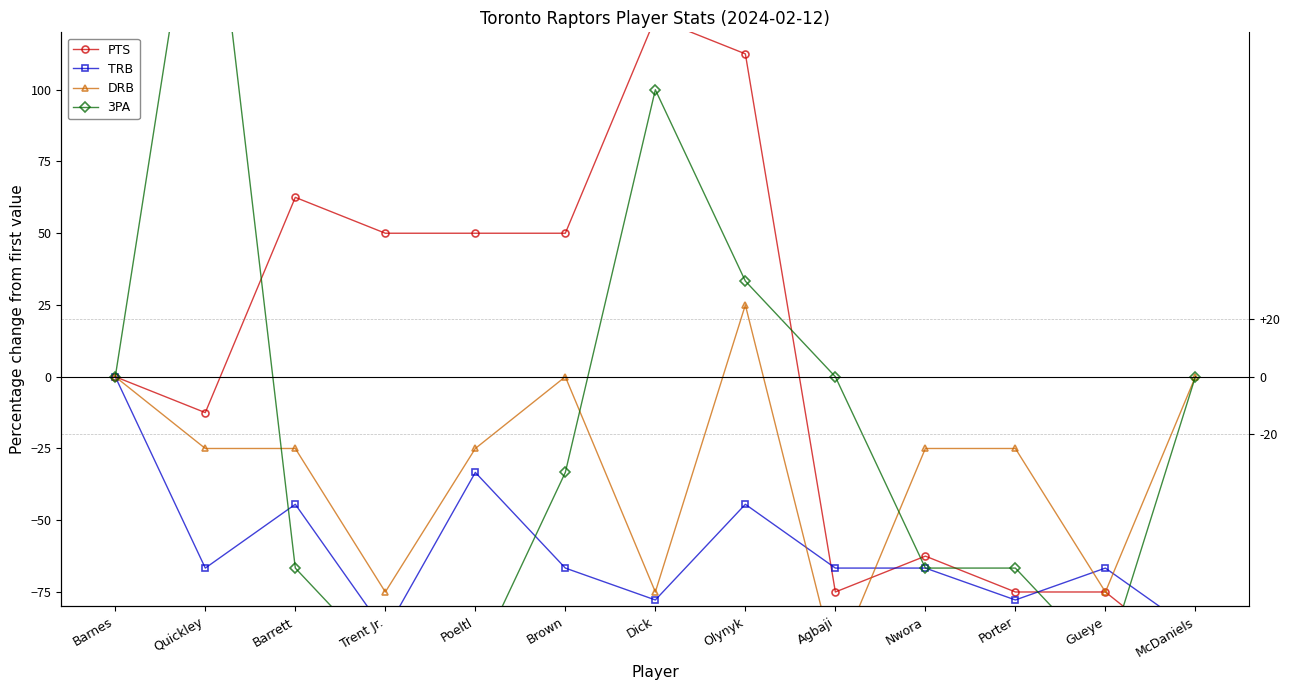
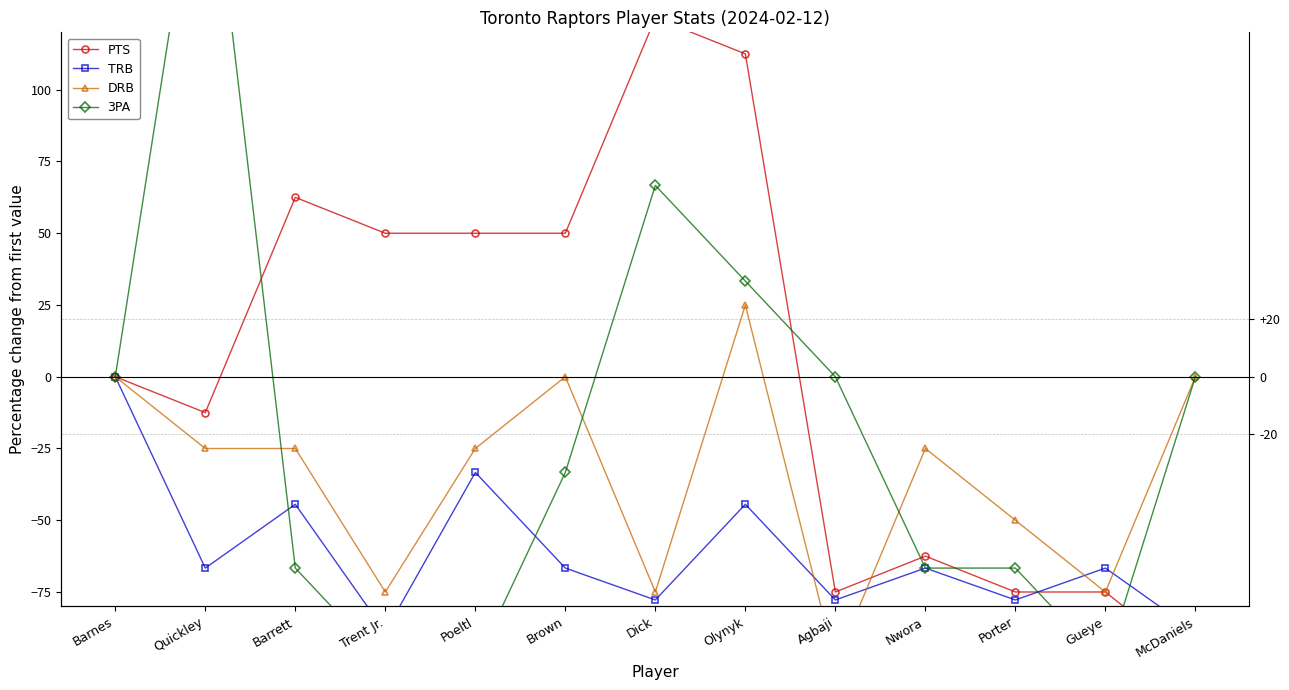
  {
    "PTS": {
      "Quickley": -13,
      "Barrett": 63,
      "Trent Jr.": 50,
      "Poeltl": 50,
      "Brown": 50,
      "Olynyk": 113,
      "Agbaji": -75,
      "Nwora": -63,
      "Porter": -75
    },
    "TRB": {
      "Quickley": -67,
      "Barrett": -44,
      "Poeltl": -33,
      "Brown": -67,
      "Dick": -78,
      "Olynyk": -44,
-     "Agbaji": -67,
+     "Agbaji": -78,
      "Porter": -78,
      "Gueye": -67
    },
    "DRB": {
      "Quickley": -25,
      "Barrett": -25,
      "Trent Jr.": -75,
      "Poeltl": -25,
      "Brown": 0,
      "Dick": -75,
      "Olynyk": 25,
      "Nwora": -25,
-     "Porter": -25
+     "Porter": -50
    },
    "3PA": {
      "Barrett": -67,
      "Brown": -33,
-     "Dick": 100,
+     "Dick": 67,
      "Olynyk": 33,
      "Agbaji": 0,
      "Porter": -67
    }
  }
